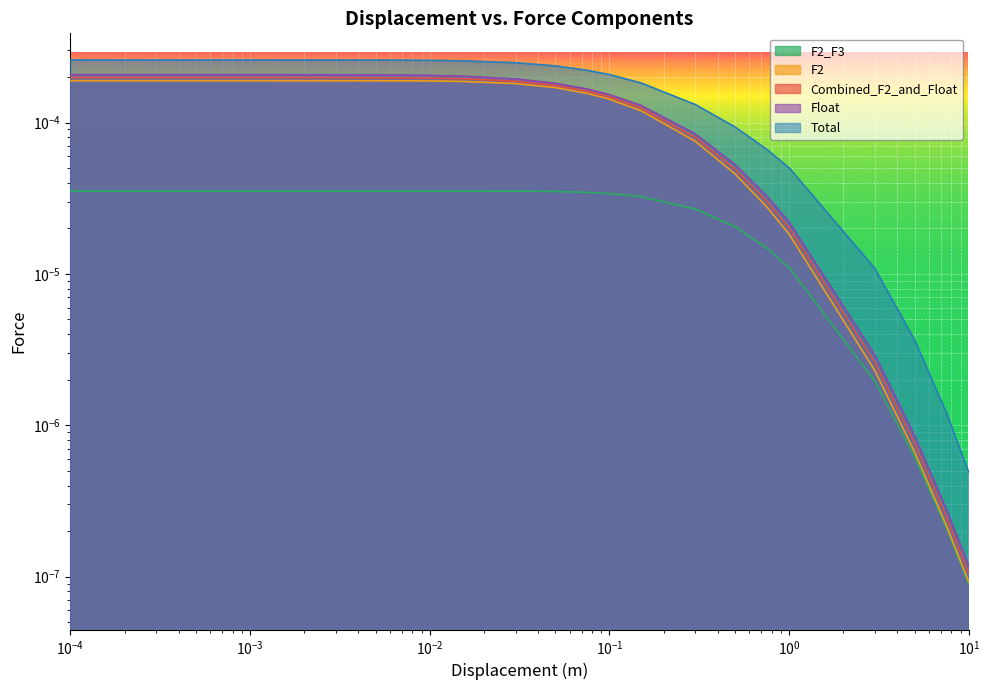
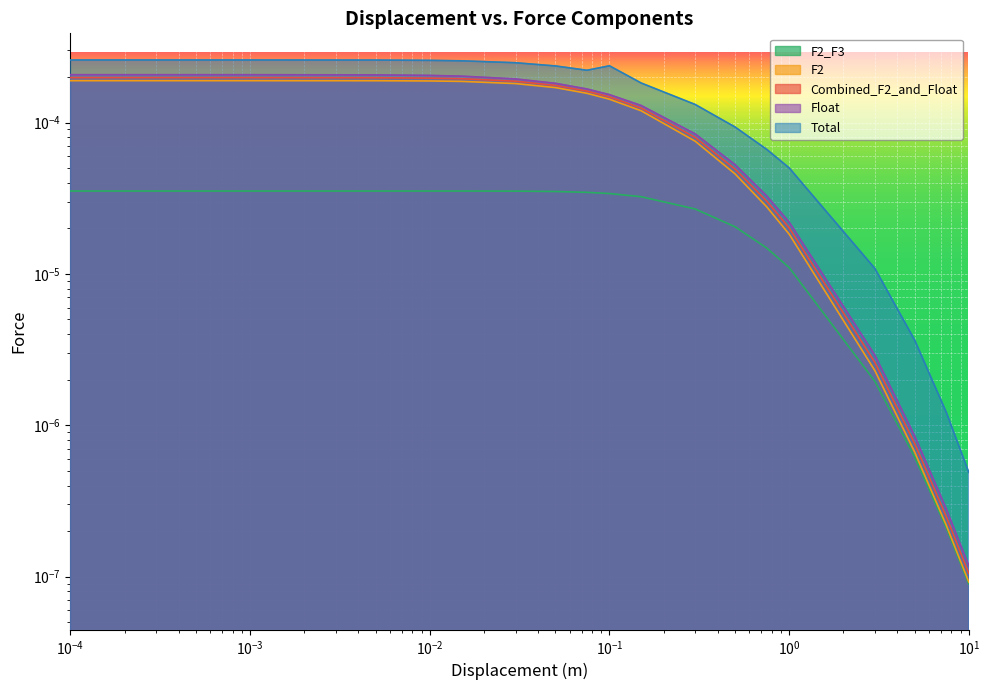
  {
    "F2_F3": {
      "10^-4": 0.000035,
      "10^-3": 0.000035,
      "10^-2": 0.000035,
      "10^-1": 0.000034,
      "10^0": 0.000011
    },
    "F2": {
      "10^-4": 0.00019,
      "10^-3": 0.00019,
      "10^-2": 0.00019,
      "10^0": 0.000018
    },
    "Combined_F2_and_Float": {
      "10^-4": 0.00020,
      "10^-3": 0.00020,
      "10^-2": 0.00020,
      "10^0": 0.00002,
      "10^1": 0.00000011
    },
    "Float": {
      "10^-4": 0.00021,
      "10^-3": 0.00021,
      "10^-2": 0.00020,
      "10^0": 0.000022,
      "10^1": 0.00000012
    },
    "Total": {
      "10^-4": 0.00026,
      "10^-3": 0.00026,
      "10^-2": 0.00026,
-     "10^-1": 0.00021,
+     "10^-1": 0.00024,
      "10^0": 0.00005,
      "10^1": 0.00000049
    }
  }
